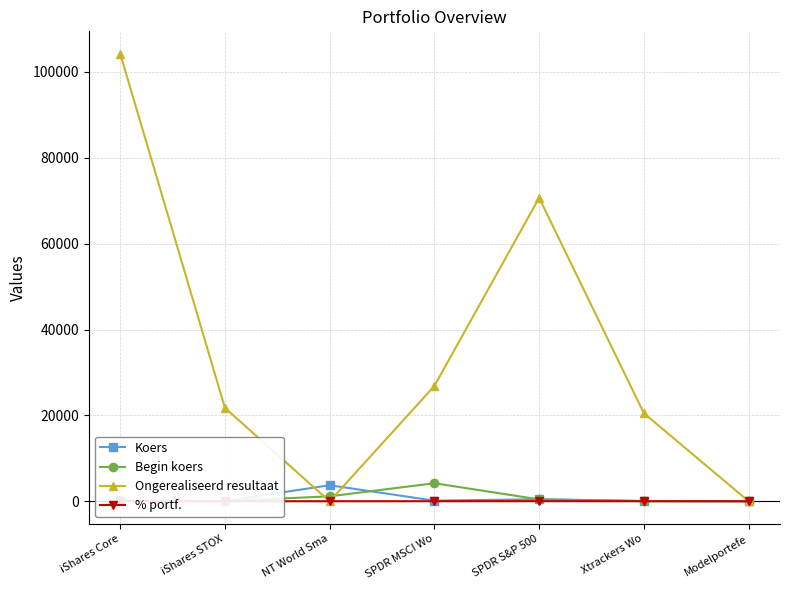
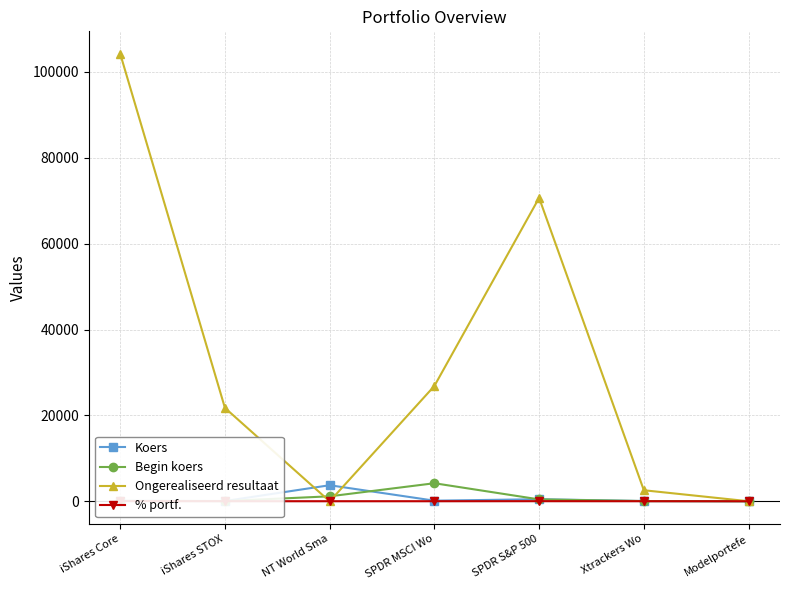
  {
    "Koers": {
      "NT World Sma": 4000
    },
    "Begin koers": {
      "NT World Sma": 1000,
      "SPDR MSCI Wo": 4000
    },
    "Ongerealiseerd resultaat": {
      "iShares Core": 104000,
      "iShares STOX": 22000,
      "SPDR MSCI Wo": 27000,
      "SPDR S&P 500": 71000,
-     "Xtrackers Wo": 21000
+     "Xtrackers Wo": 3000
    }
  }
